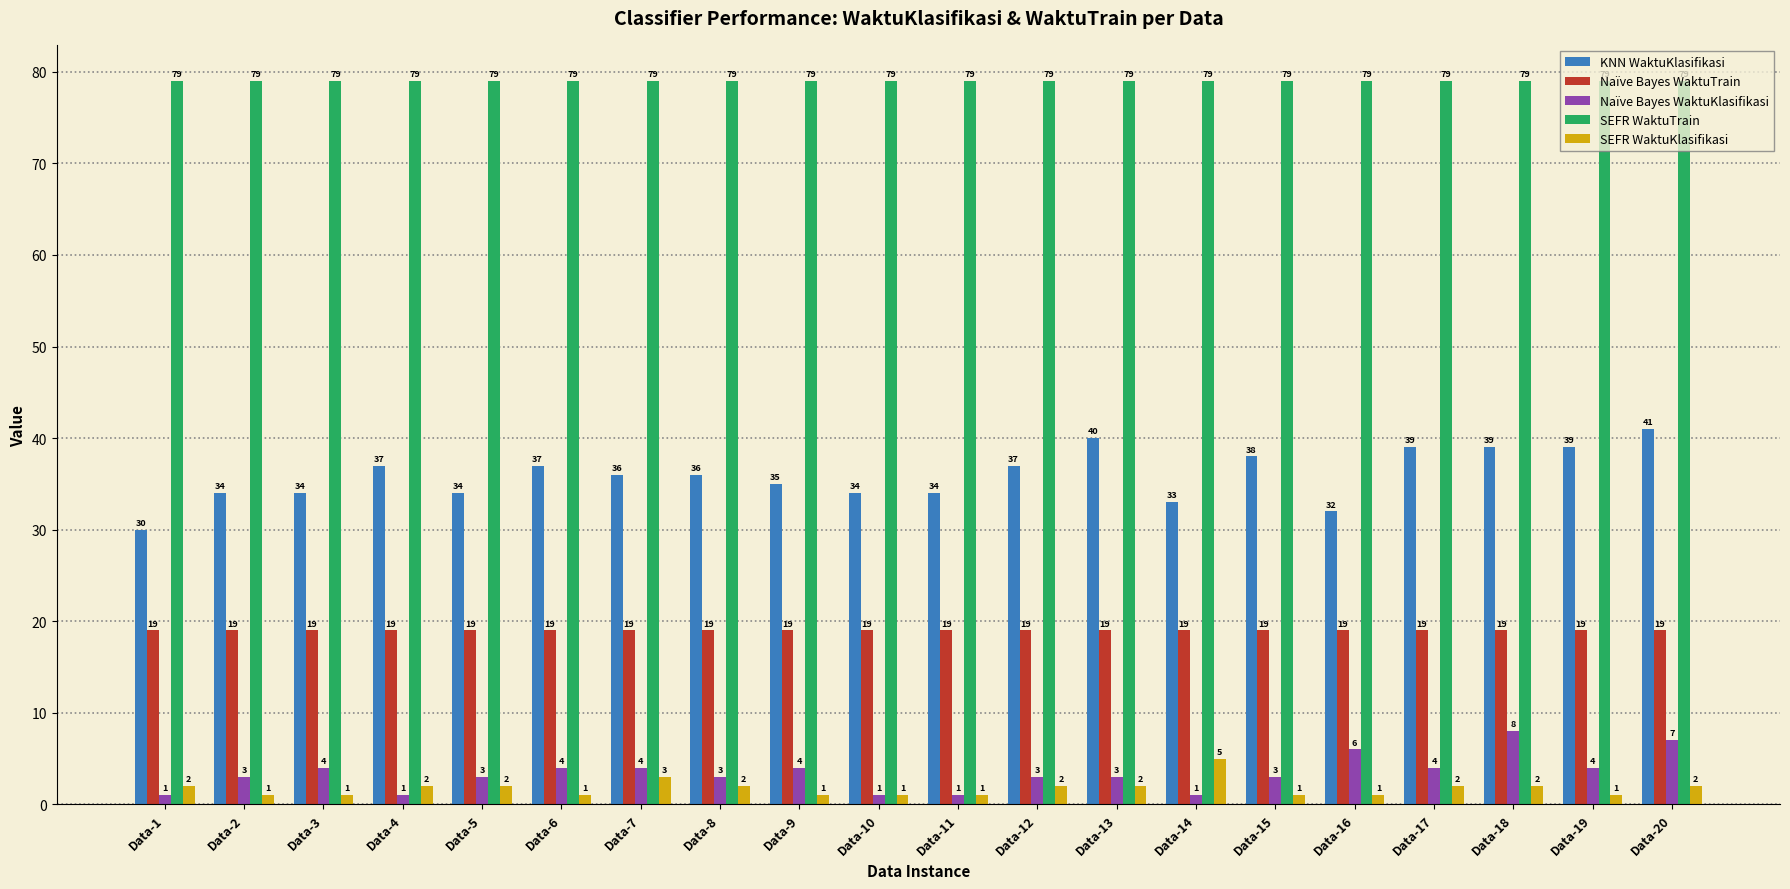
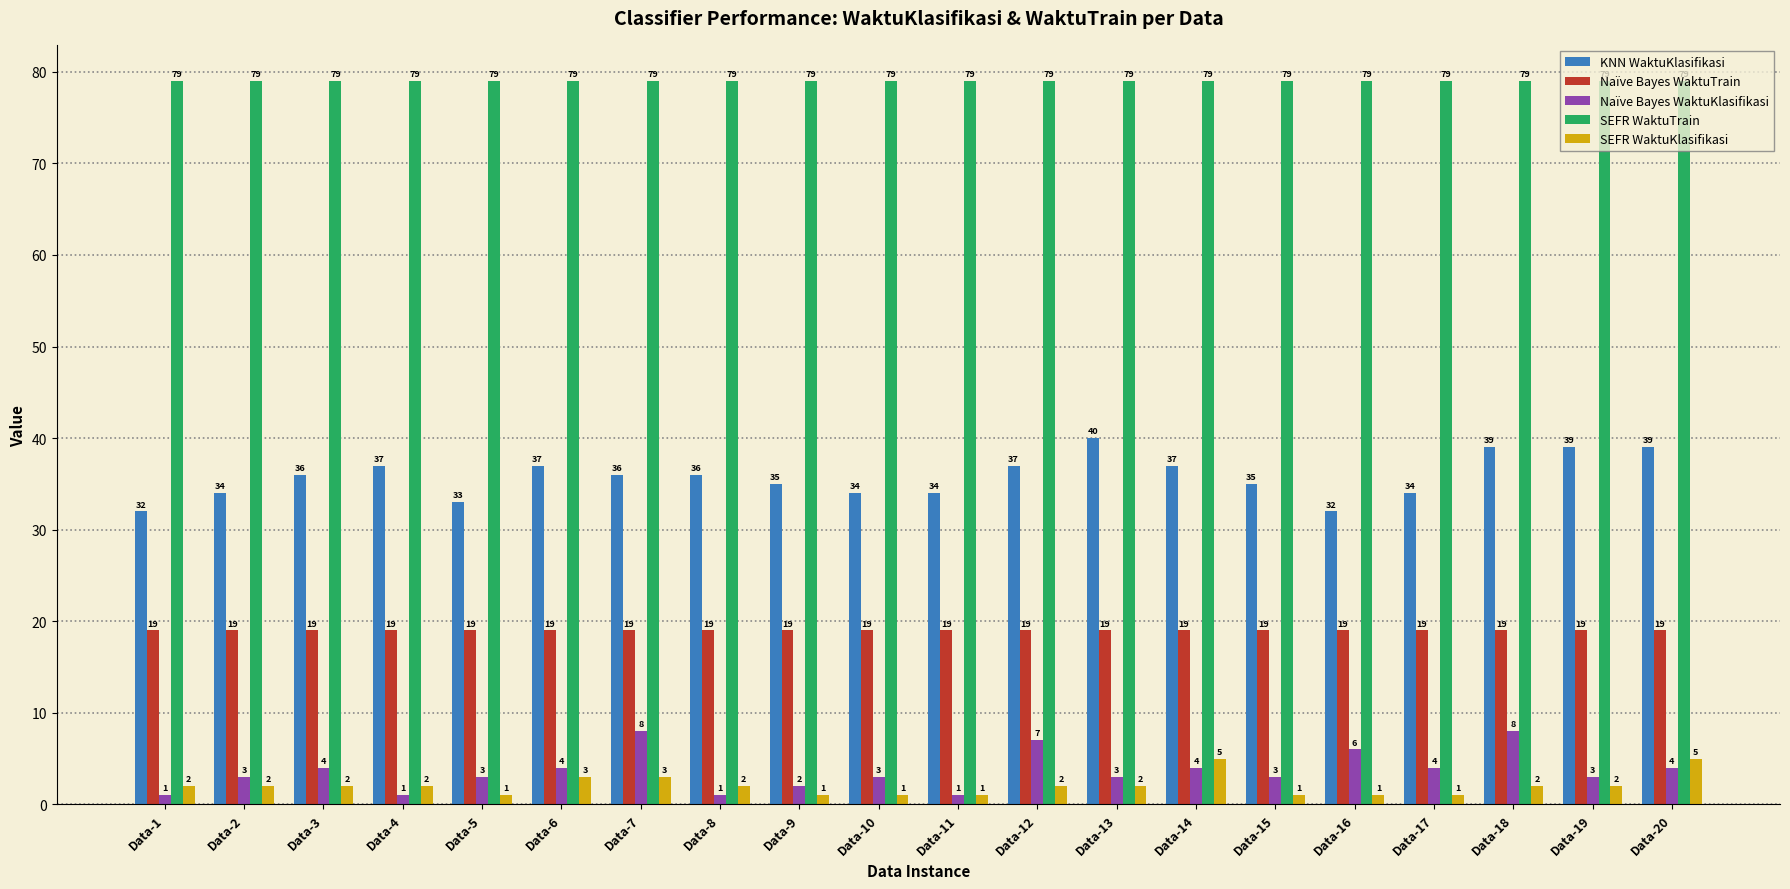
  {
    "KNN WaktuKlasifikasi": {
-     "Data-1": 30,
+     "Data-1": 32,
      "Data-2": 34,
-     "Data-3": 34,
+     "Data-3": 36,
      "Data-4": 37,
-     "Data-5": 34,
+     "Data-5": 33,
      "Data-6": 37,
      "Data-7": 36,
      "Data-8": 36,
      "Data-9": 35,
      "Data-10": 34,
      "Data-11": 34,
      "Data-12": 37,
      "Data-13": 40,
-     "Data-14": 33,
-     "Data-15": 38,
+     "Data-14": 37,
+     "Data-15": 35,
      "Data-16": 32,
-     "Data-17": 39,
+     "Data-17": 34,
      "Data-18": 39,
      "Data-19": 39,
-     "Data-20": 41
+     "Data-20": 39
    },
    "Naïve Bayes WaktuTrain": {
      "Data-1": 19,
      "Data-2": 19,
      "Data-3": 19,
      "Data-4": 19,
      "Data-5": 19,
      "Data-6": 19,
      "Data-7": 19,
      "Data-8": 19,
      "Data-9": 19,
      "Data-10": 19,
      "Data-11": 19,
      "Data-12": 19,
      "Data-13": 19,
      "Data-14": 19,
      "Data-15": 19,
      "Data-16": 19,
      "Data-17": 19,
      "Data-18": 19,
      "Data-19": 19,
      "Data-20": 19
    },
    "Naïve Bayes WaktuKlasifikasi": {
      "Data-1": 1,
      "Data-2": 3,
      "Data-3": 4,
      "Data-4": 1,
      "Data-5": 3,
      "Data-6": 4,
-     "Data-7": 4,
-     "Data-8": 3,
-     "Data-9": 4,
-     "Data-10": 1,
+     "Data-7": 8,
+     "Data-8": 1,
+     "Data-9": 2,
+     "Data-10": 3,
      "Data-11": 1,
-     "Data-12": 3,
+     "Data-12": 7,
      "Data-13": 3,
-     "Data-14": 1,
+     "Data-14": 4,
      "Data-15": 3,
      "Data-16": 6,
      "Data-17": 4,
      "Data-18": 8,
-     "Data-19": 4,
-     "Data-20": 7
+     "Data-19": 3,
+     "Data-20": 4
    },
    "SEFR WaktuTrain": {
      "Data-1": 79,
      "Data-2": 79,
      "Data-3": 79,
      "Data-4": 79,
      "Data-5": 79,
      "Data-6": 79,
      "Data-7": 79,
      "Data-8": 79,
      "Data-9": 79,
      "Data-10": 79,
      "Data-11": 79,
      "Data-12": 79,
      "Data-13": 79,
      "Data-14": 79,
      "Data-15": 79,
      "Data-16": 79,
      "Data-17": 79,
      "Data-18": 79
    },
    "SEFR WaktuKlasifikasi": {
      "Data-1": 2,
-     "Data-2": 1,
-     "Data-3": 1,
+     "Data-2": 2,
+     "Data-3": 2,
      "Data-4": 2,
-     "Data-5": 2,
-     "Data-6": 1,
+     "Data-5": 1,
+     "Data-6": 3,
      "Data-7": 3,
      "Data-8": 2,
      "Data-9": 1,
      "Data-10": 1,
      "Data-11": 1,
      "Data-12": 2,
      "Data-13": 2,
      "Data-14": 5,
      "Data-15": 1,
      "Data-16": 1,
-     "Data-17": 2,
+     "Data-17": 1,
      "Data-18": 2,
-     "Data-19": 1,
-     "Data-20": 2
+     "Data-19": 2,
+     "Data-20": 5
    }
  }
